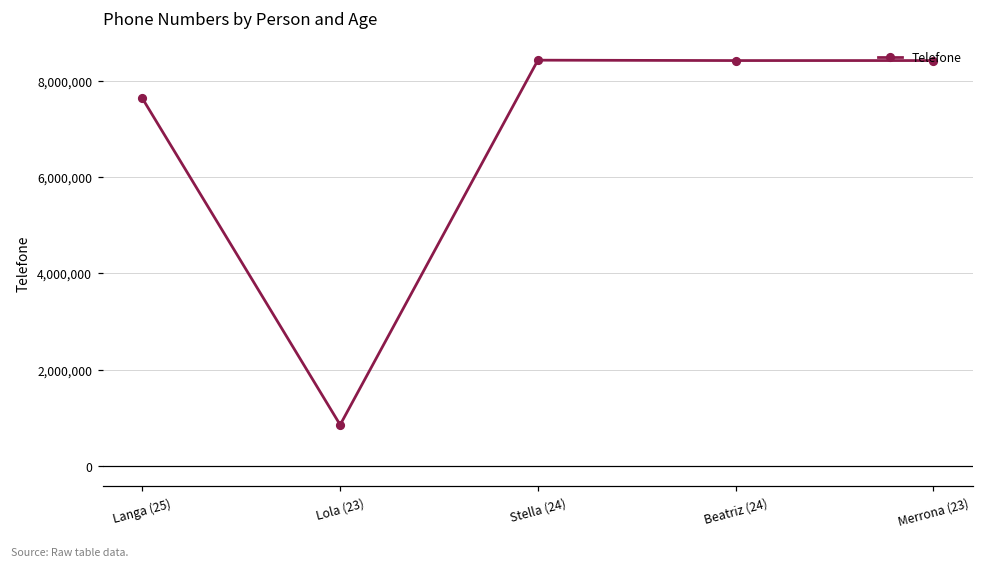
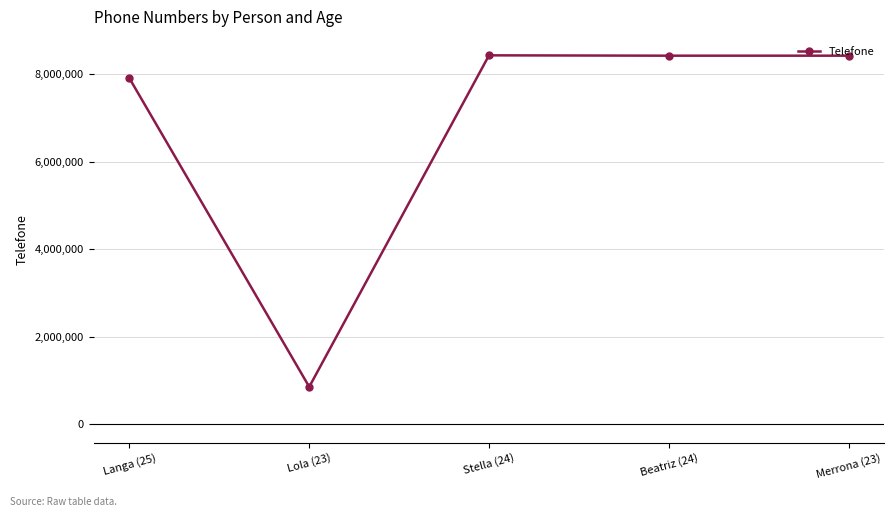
  {
-   "Langa (25)": "7,600,000",
+   "Langa (25)": "7,900,000",
    "Lola (23)": "900,000",
    "Stella (24)": "8,400,000",
    "Beatriz (24)": "8,400,000",
    "Merrona (23)": "8,400,000"
  }
